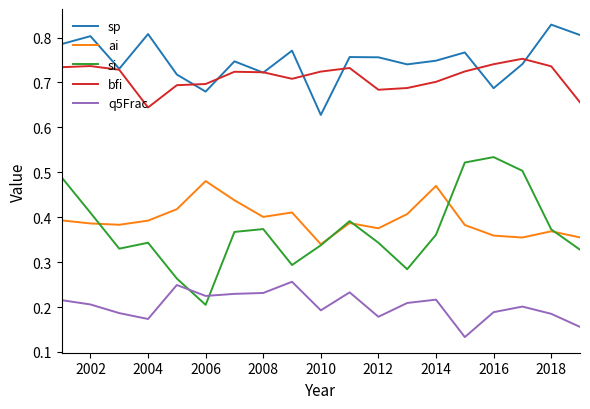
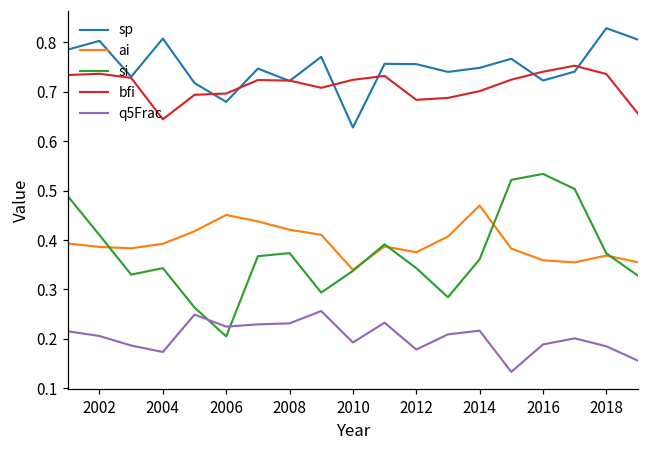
  {
    "sp": {
      "2002": 0.80,
      "2004": 0.81,
      "2006": 0.68,
      "2010": 0.63,
      "2012": 0.76,
      "2014": 0.75,
-     "2016": 0.69,
+     "2016": 0.72,
      "2018": 0.83
    },
    "ai": {
      "2002": 0.39,
      "2004": 0.39,
-     "2006": 0.48,
-     "2008": 0.40,
+     "2006": 0.45,
+     "2008": 0.42,
      "2012": 0.38,
      "2014": 0.47,
      "2016": 0.36
    },
    "si": {
      "2002": 0.41,
      "2004": 0.34,
      "2006": 0.20,
      "2008": 0.37,
      "2012": 0.34,
      "2014": 0.36,
      "2016": 0.53
    },
    "bfi": {
      "2002": 0.74,
      "2004": 0.64,
      "2006": 0.70,
      "2010": 0.72,
      "2012": 0.68,
      "2014": 0.70,
      "2016": 0.74,
      "2018": 0.74
    },
    "q5Frac": {
      "2002": 0.21,
      "2004": 0.17,
      "2006": 0.22,
      "2008": 0.23,
      "2010": 0.19,
      "2012": 0.18,
      "2014": 0.22,
      "2016": 0.19,
      "2018": 0.18
    }
  }
